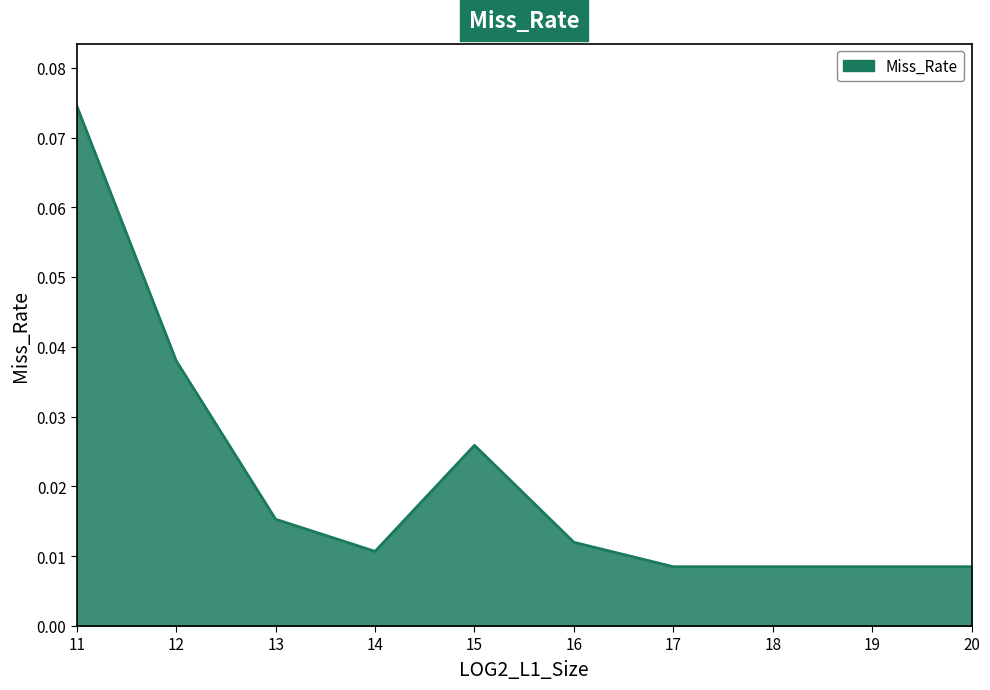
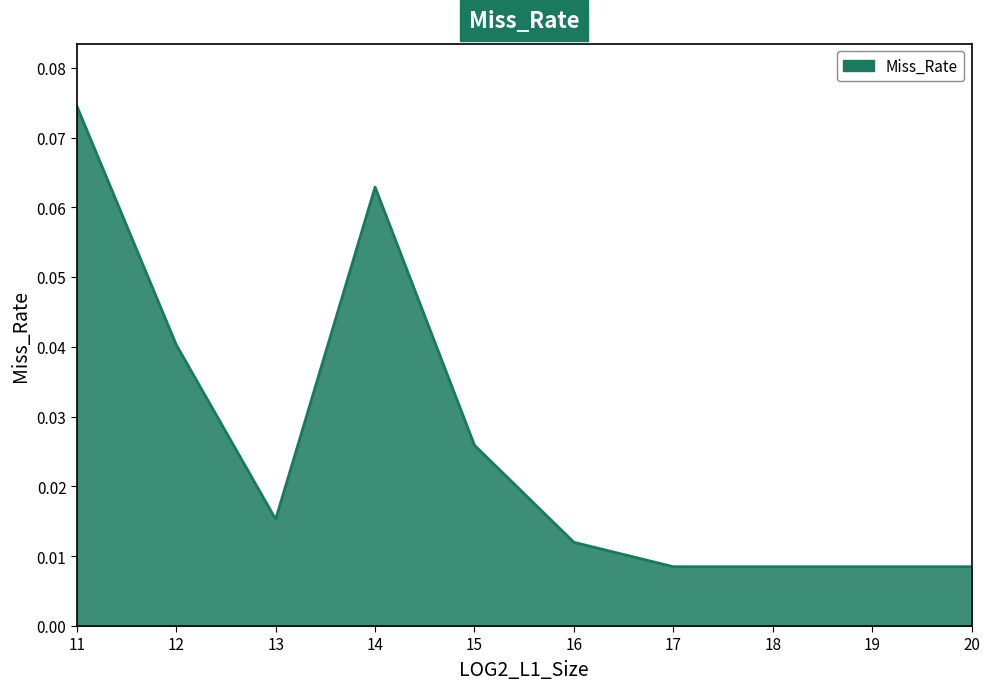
  {
    "11": 0.075,
-   "12": 0.038,
+   "12": 0.040,
    "13": 0.015,
-   "14": 0.011,
+   "14": 0.063,
    "15": 0.026,
    "16": 0.012,
    "17": 0.009,
    "18": 0.009,
    "19": 0.009,
    "20": 0.009
  }
